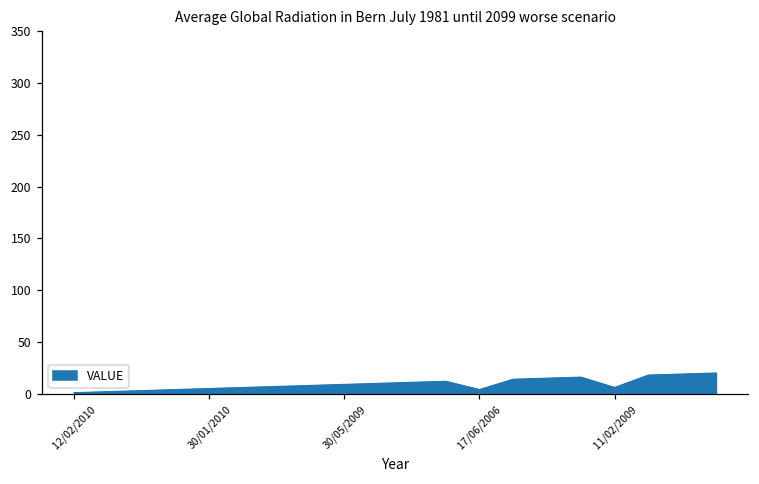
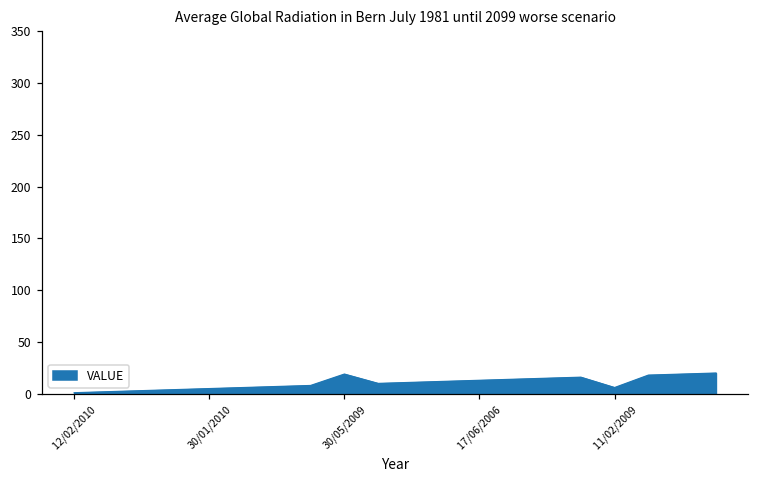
  {
    "12/02/2010": 0,
    "30/01/2010": 10,
-   "30/05/2009": 10,
-   "17/06/2006": 0,
+   "30/05/2009": 20,
+   "17/06/2006": 10,
    "11/02/2009": 10
  }
